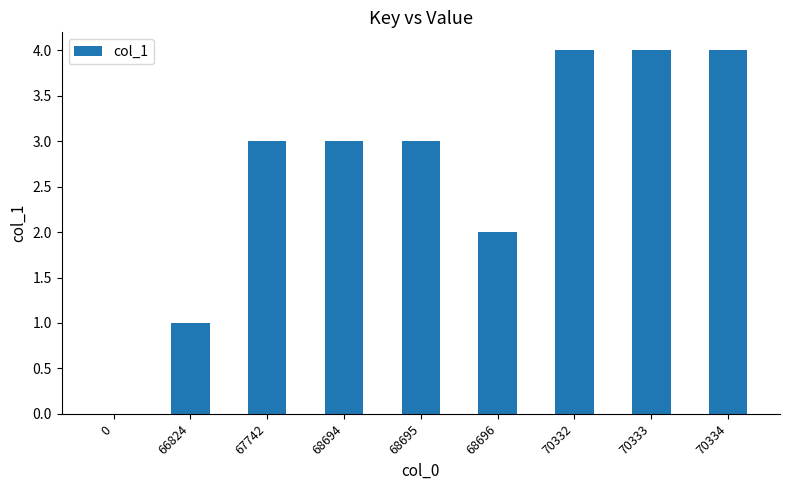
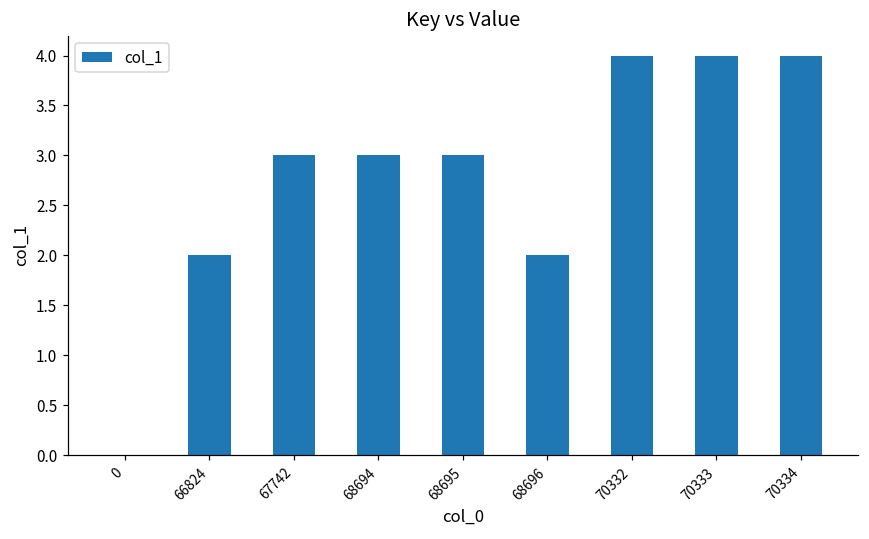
  {
    "0": 0,
-   "66824": 1,
+   "66824": 2,
    "67742": 3,
    "68694": 3,
    "68695": 3,
    "68696": 2,
    "70332": 4,
    "70333": 4,
    "70334": 4
  }
